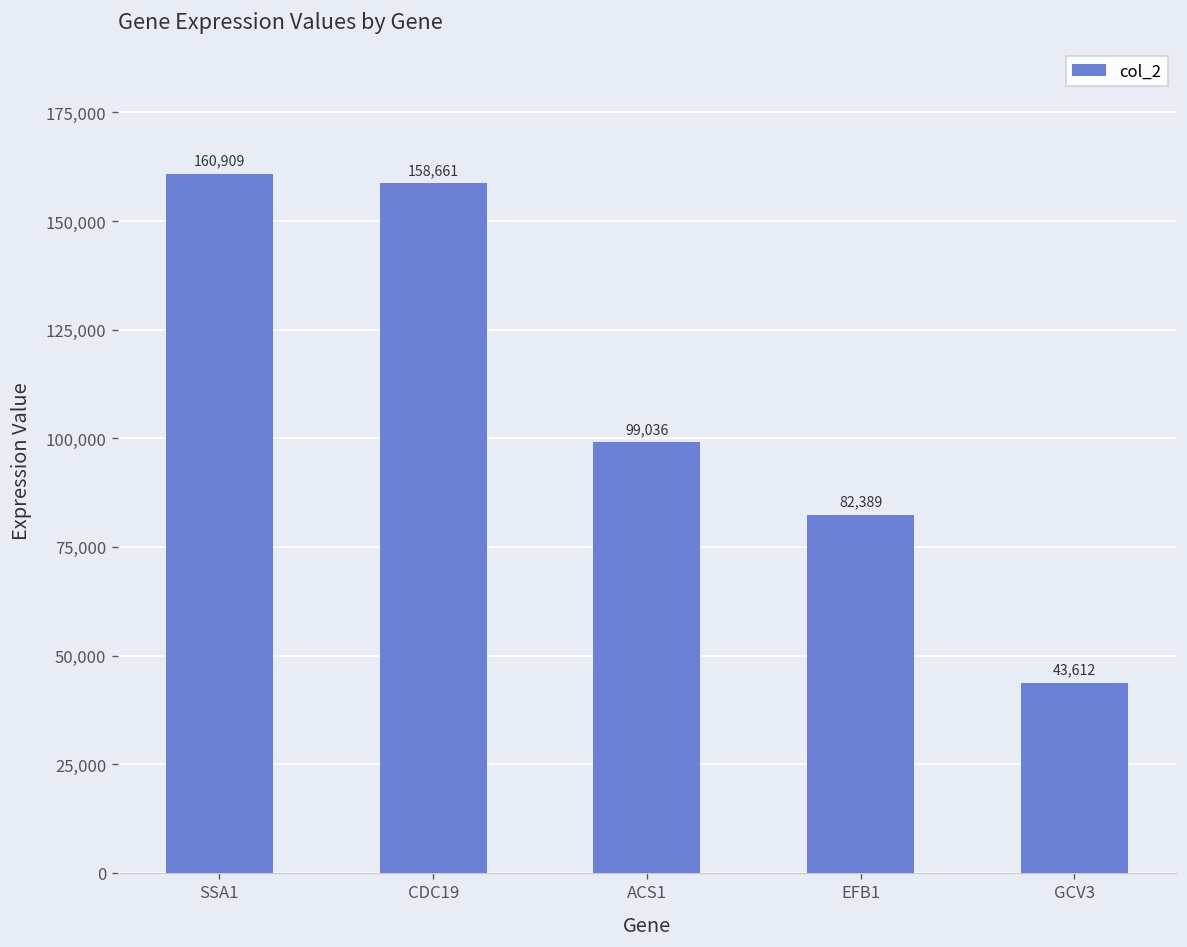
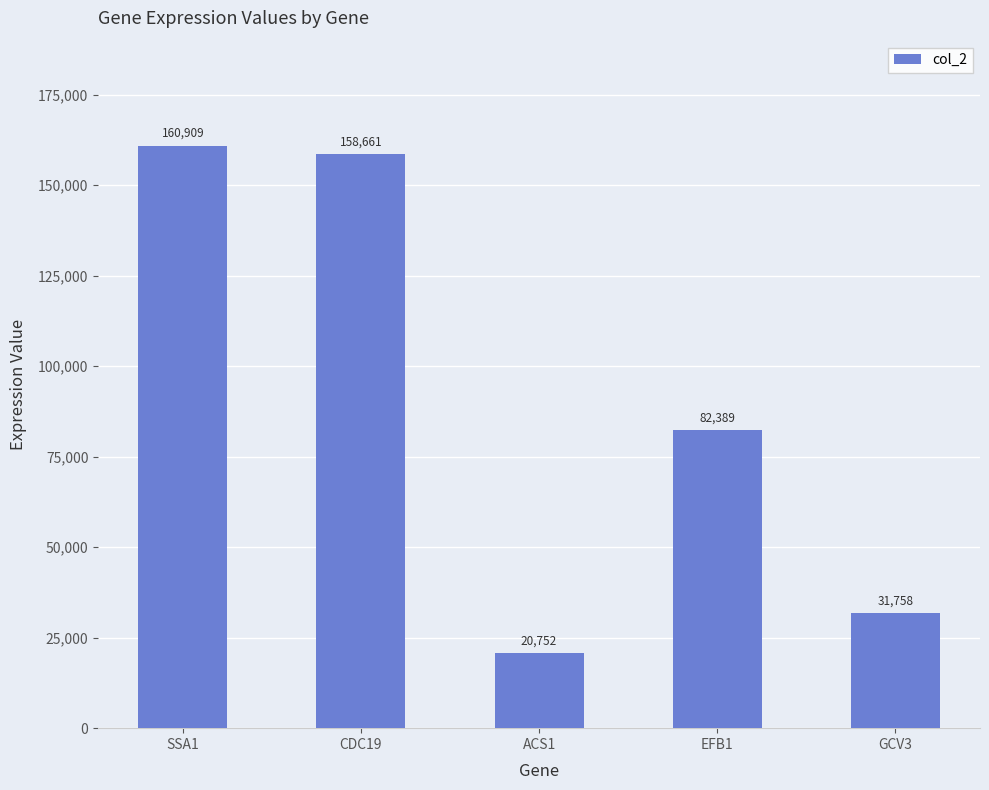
  {
    "SSA1": "160,909",
    "CDC19": "158,661",
-   "ACS1": "99,036",
+   "ACS1": "20,752",
    "EFB1": "82,389",
-   "GCV3": "43,612"
+   "GCV3": "31,758"
  }
